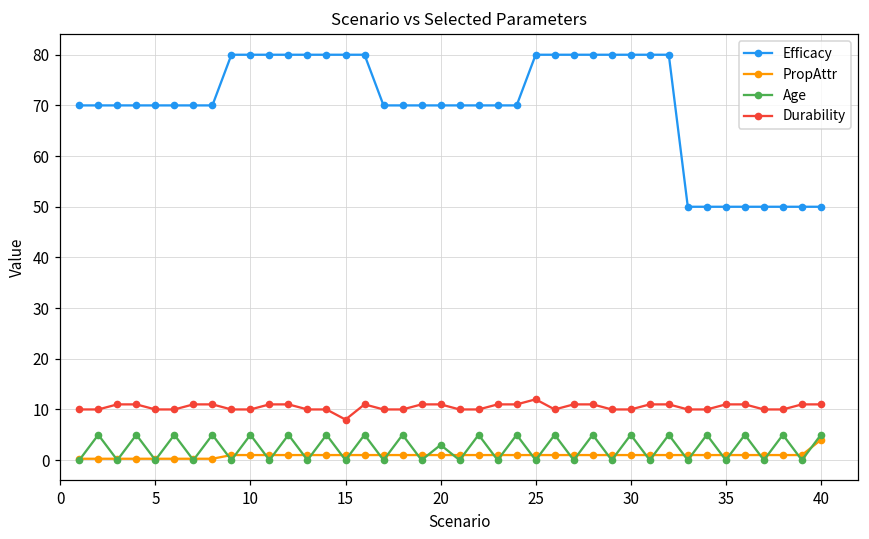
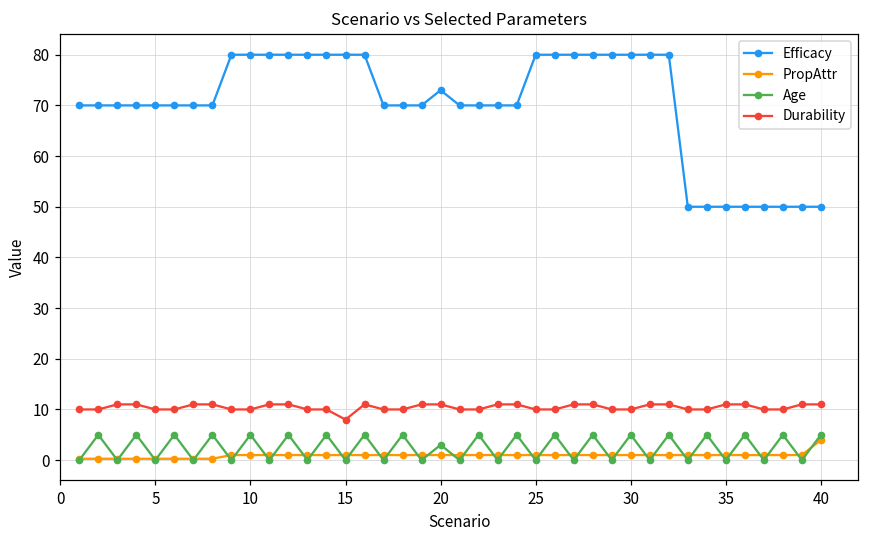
  {
    "Efficacy": {
      "5": 70,
      "10": 80,
      "15": 80,
-     "20": 70,
+     "20": 73,
      "25": 80,
      "30": 80,
      "35": 50,
      "40": 50
    },
    "PropAttr": {
      "10": 1,
      "15": 1,
      "20": 1,
      "25": 1,
      "30": 1,
      "35": 1,
      "40": 4
    },
    "Age": {
      "10": 5,
      "15": 0,
      "20": 3,
      "25": 0,
      "30": 5,
      "35": 0,
      "40": 5
    },
    "Durability": {
      "5": 10,
      "10": 10,
      "15": 8,
      "20": 11,
-     "25": 12,
+     "25": 10,
      "30": 10,
      "35": 11,
      "40": 11
    }
  }
